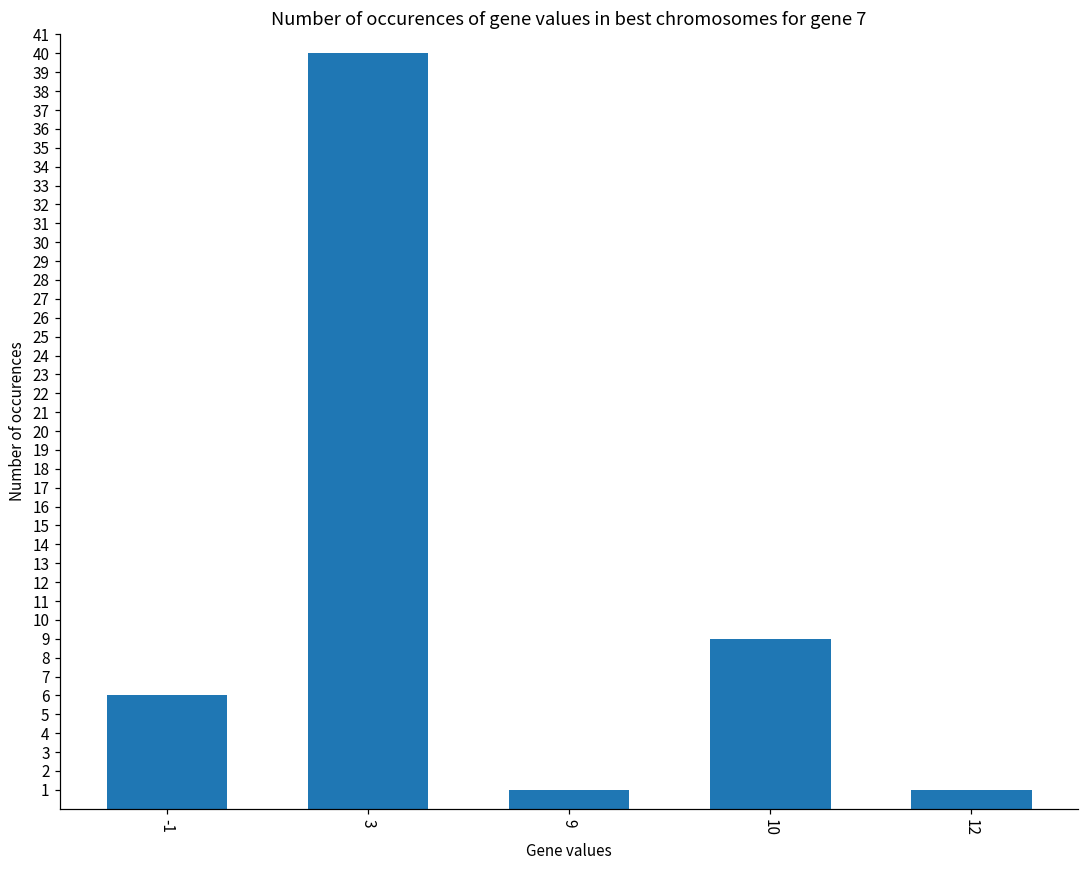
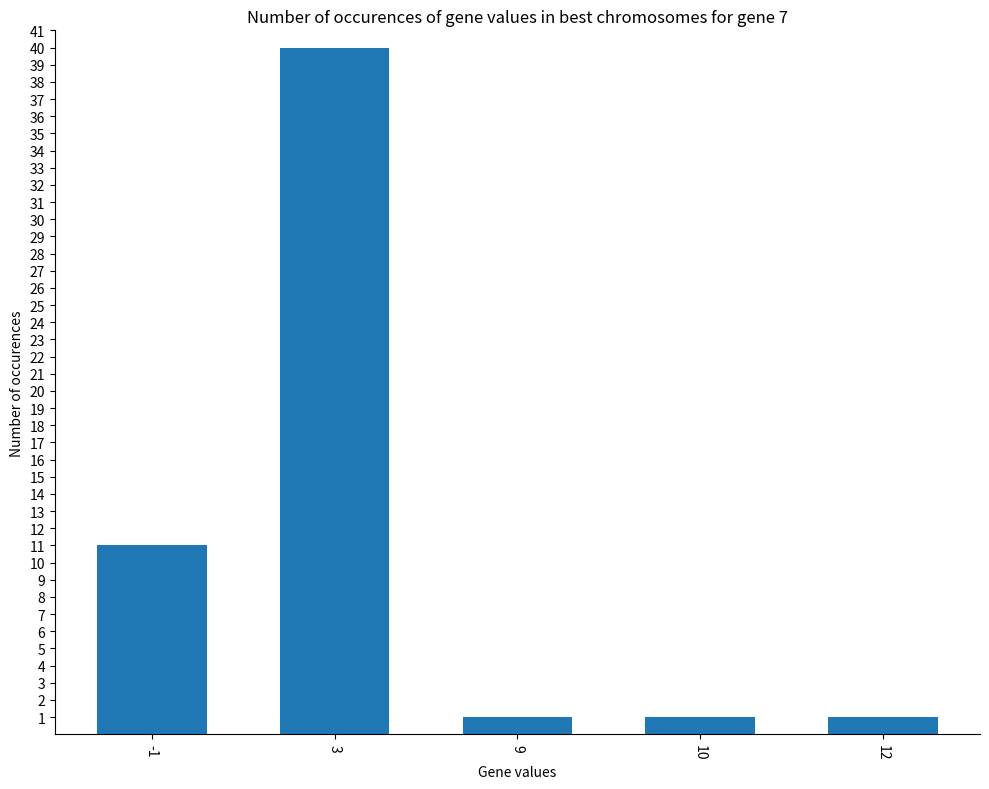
  {
-   "-1": 6,
+   "-1": 11,
    "3": 40,
    "9": 1,
-   "10": 9,
+   "10": 1,
    "12": 1
  }
